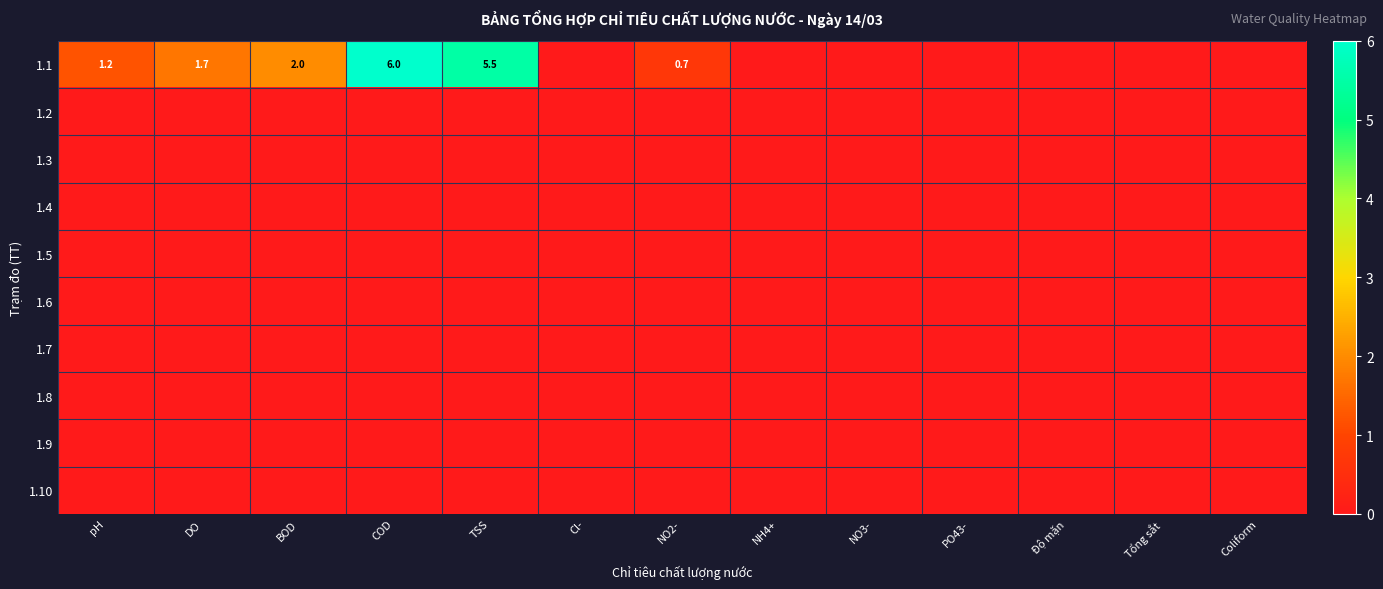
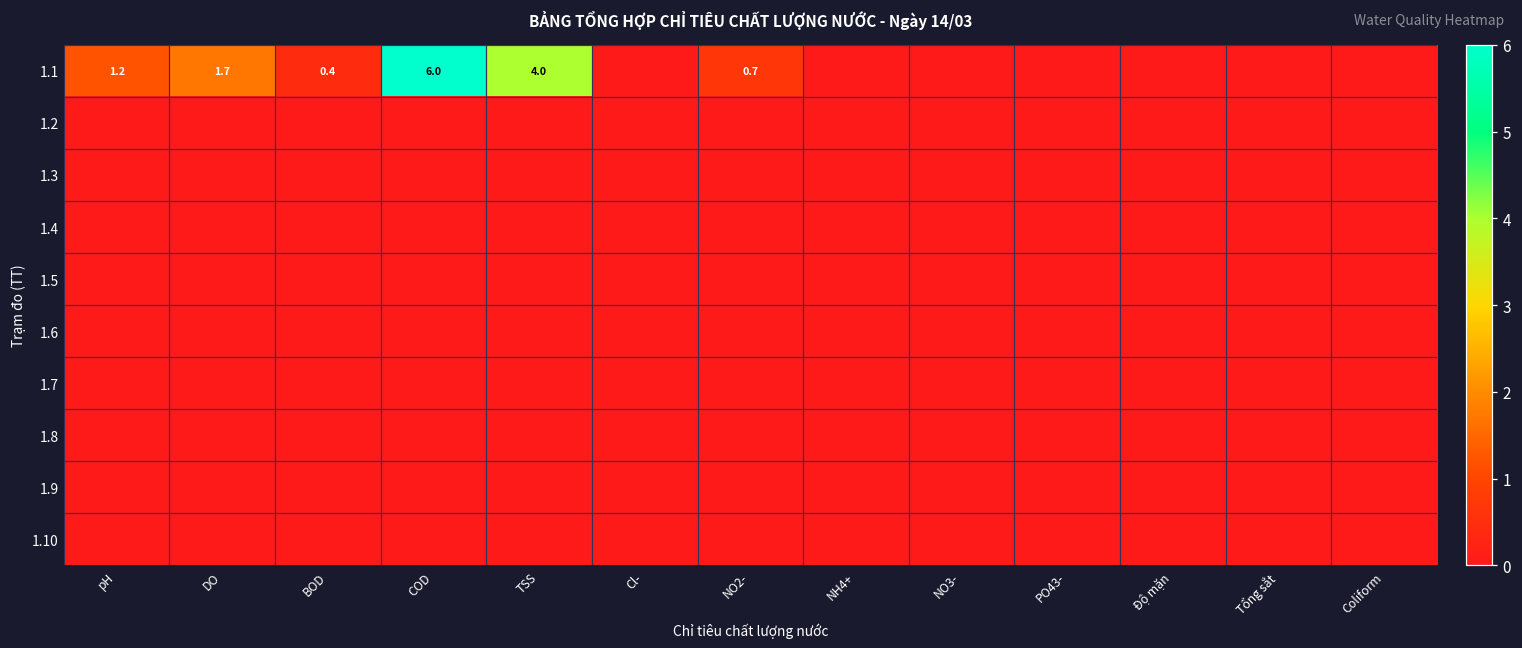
  {
    "1.1": {
      "pH": 1.2,
      "DO": 1.7,
-     "BOD": 2.0,
+     "BOD": 0.4,
      "COD": 6.0,
-     "TSS": 5.5,
+     "TSS": 4.0,
      "NO2-": 0.7
    }
  }
